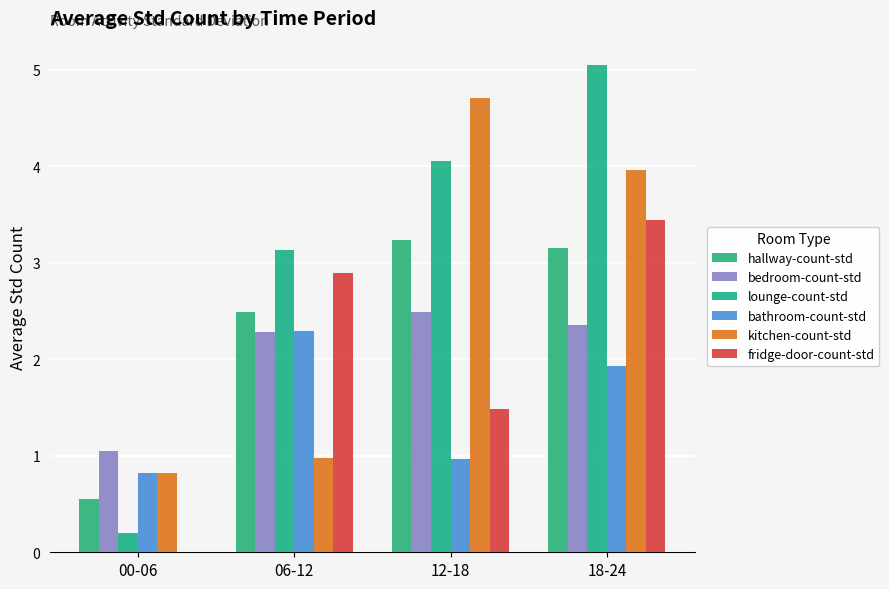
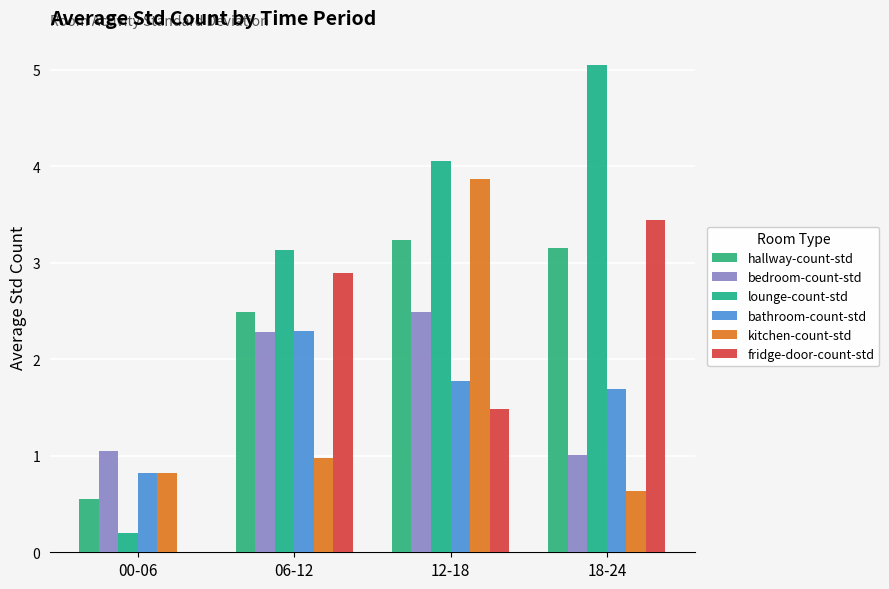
  {
    "bedroom-count-std": {
      "00-06": 1.1,
      "06-12": 2.3,
      "12-18": 2.5,
-     "18-24": 2.4
+     "18-24": 1.0
    },
    "bathroom-count-std": {
      "00-06": 0.8,
      "06-12": 2.3,
-     "12-18": 1.0,
-     "18-24": 1.9
+     "12-18": 1.8,
+     "18-24": 1.7
    },
    "kitchen-count-std": {
      "00-06": 0.8,
      "06-12": 1.0,
-     "12-18": 4.7,
-     "18-24": 4.0
+     "12-18": 3.9,
+     "18-24": 0.6
    },
    "fridge-door-count-std": {
      "00-06": 0.0,
      "06-12": 2.9,
      "12-18": 1.5,
      "18-24": 3.4
    }
  }
